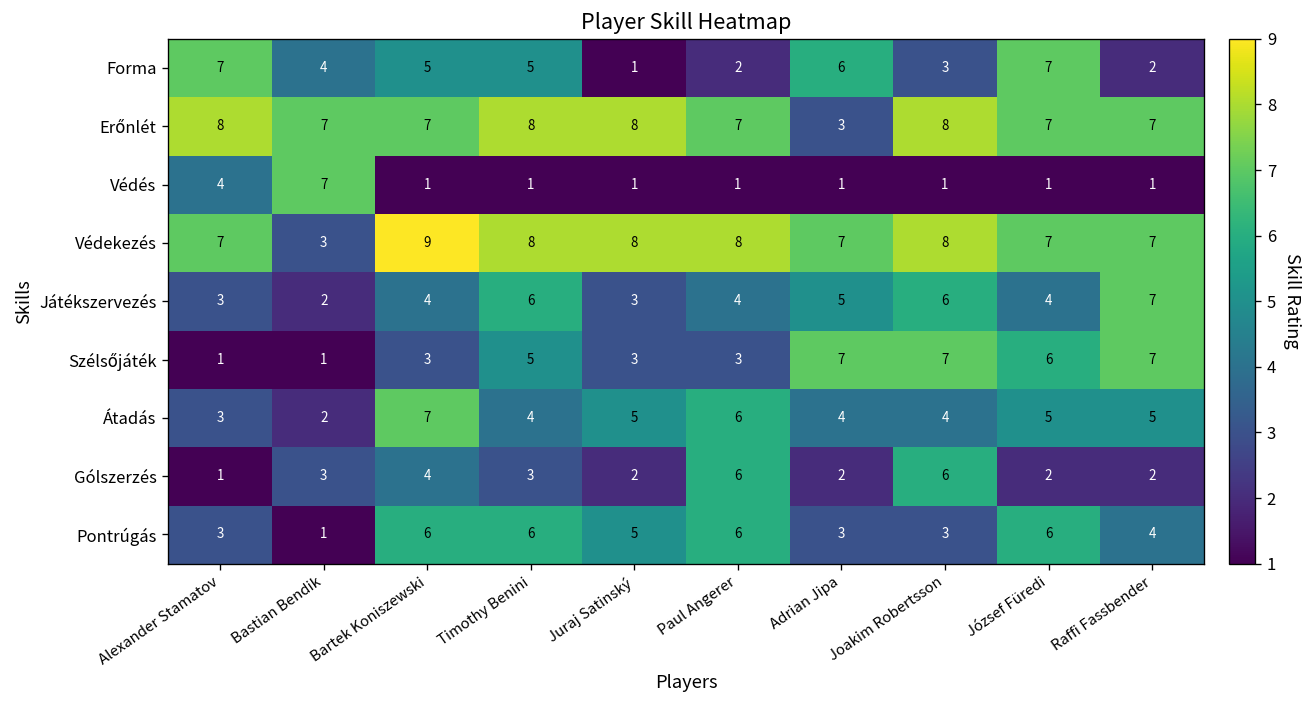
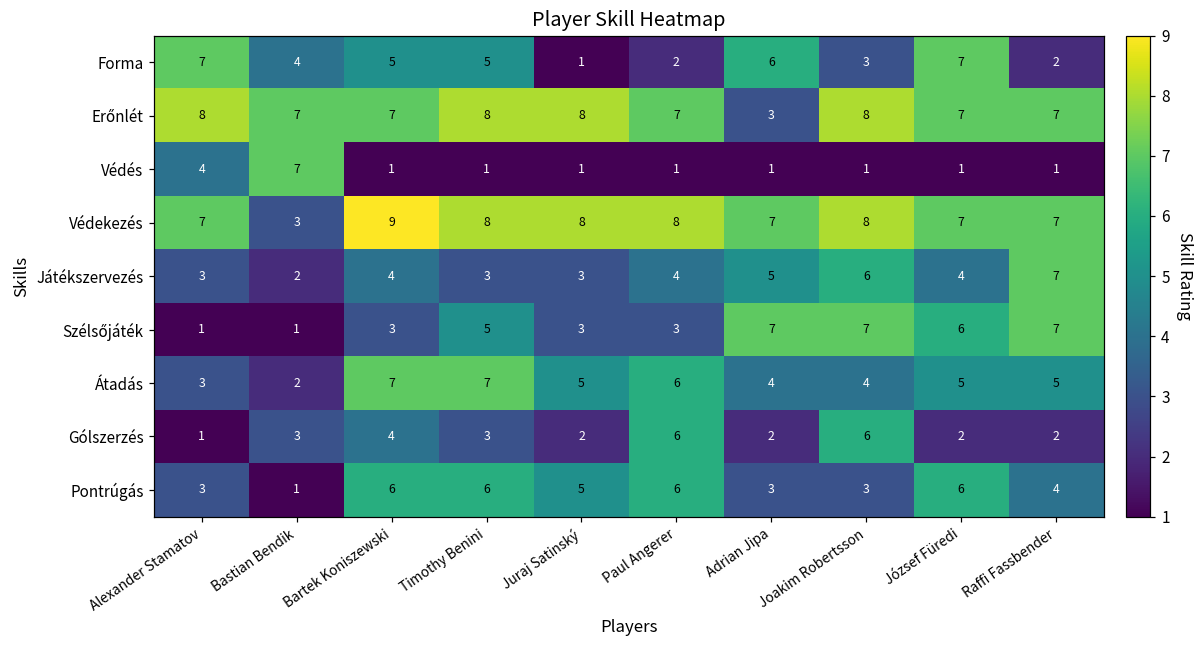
  {
    "Forma": {
      "Alexander Stamatov": 7,
      "Bastian Bendik": 4,
      "Bartek Koniszewski": 5,
      "Timothy Benini": 5,
      "Juraj Satinský": 1,
      "Paul Angerer": 2,
      "Adrian Jipa": 6,
      "Joakim Robertsson": 3,
      "József Füredi": 7,
      "Raffi Fassbender": 2
    },
    "Erőnlét": {
      "Alexander Stamatov": 8,
      "Bastian Bendik": 7,
      "Bartek Koniszewski": 7,
      "Timothy Benini": 8,
      "Juraj Satinský": 8,
      "Paul Angerer": 7,
      "Adrian Jipa": 3,
      "Joakim Robertsson": 8,
      "József Füredi": 7,
      "Raffi Fassbender": 7
    },
    "Védés": {
      "Alexander Stamatov": 4,
      "Bastian Bendik": 7,
      "Bartek Koniszewski": 1,
      "Timothy Benini": 1,
      "Juraj Satinský": 1,
      "Paul Angerer": 1,
      "Adrian Jipa": 1,
      "Joakim Robertsson": 1,
      "József Füredi": 1,
      "Raffi Fassbender": 1
    },
    "Védekezés": {
      "Alexander Stamatov": 7,
      "Bastian Bendik": 3,
      "Bartek Koniszewski": 9,
      "Timothy Benini": 8,
      "Juraj Satinský": 8,
      "Paul Angerer": 8,
      "Adrian Jipa": 7,
      "Joakim Robertsson": 8,
      "József Füredi": 7,
      "Raffi Fassbender": 7
    },
    "Játékszervezés": {
      "Alexander Stamatov": 3,
      "Bastian Bendik": 2,
      "Bartek Koniszewski": 4,
-     "Timothy Benini": 6,
+     "Timothy Benini": 3,
      "Juraj Satinský": 3,
      "Paul Angerer": 4,
      "Adrian Jipa": 5,
      "Joakim Robertsson": 6,
      "József Füredi": 4,
      "Raffi Fassbender": 7
    },
    "Szélsőjáték": {
      "Alexander Stamatov": 1,
      "Bastian Bendik": 1,
      "Bartek Koniszewski": 3,
      "Timothy Benini": 5,
      "Juraj Satinský": 3,
      "Paul Angerer": 3,
      "Adrian Jipa": 7,
      "Joakim Robertsson": 7,
      "József Füredi": 6,
      "Raffi Fassbender": 7
    },
    "Átadás": {
      "Alexander Stamatov": 3,
      "Bastian Bendik": 2,
      "Bartek Koniszewski": 7,
-     "Timothy Benini": 4,
+     "Timothy Benini": 7,
      "Juraj Satinský": 5,
      "Paul Angerer": 6,
      "Adrian Jipa": 4,
      "Joakim Robertsson": 4,
      "József Füredi": 5,
      "Raffi Fassbender": 5
    },
    "Gólszerzés": {
      "Alexander Stamatov": 1,
      "Bastian Bendik": 3,
      "Bartek Koniszewski": 4,
      "Timothy Benini": 3,
      "Juraj Satinský": 2,
      "Paul Angerer": 6,
      "Adrian Jipa": 2,
      "Joakim Robertsson": 6,
      "József Füredi": 2,
      "Raffi Fassbender": 2
    },
    "Pontrúgás": {
      "Alexander Stamatov": 3,
      "Bastian Bendik": 1,
      "Bartek Koniszewski": 6,
      "Timothy Benini": 6,
      "Juraj Satinský": 5,
      "Paul Angerer": 6,
      "Adrian Jipa": 3,
      "Joakim Robertsson": 3,
      "József Füredi": 6,
      "Raffi Fassbender": 4
    }
  }
